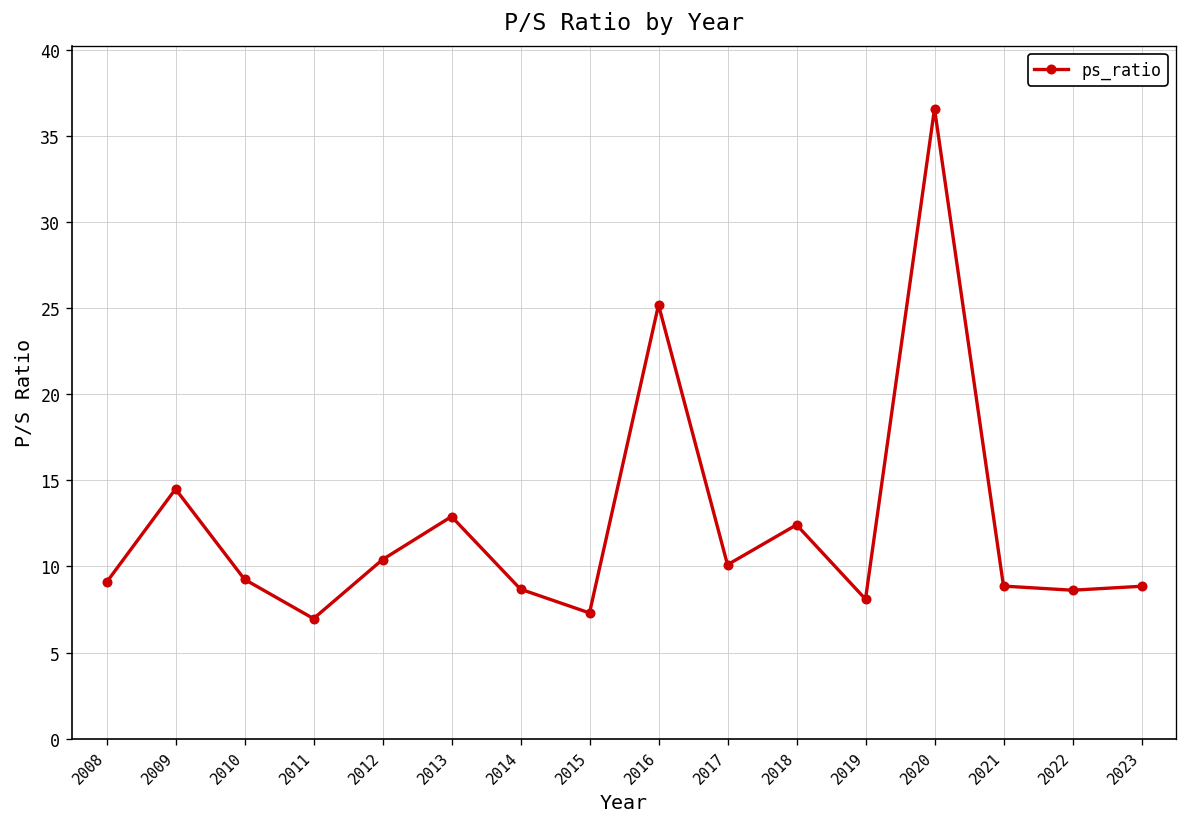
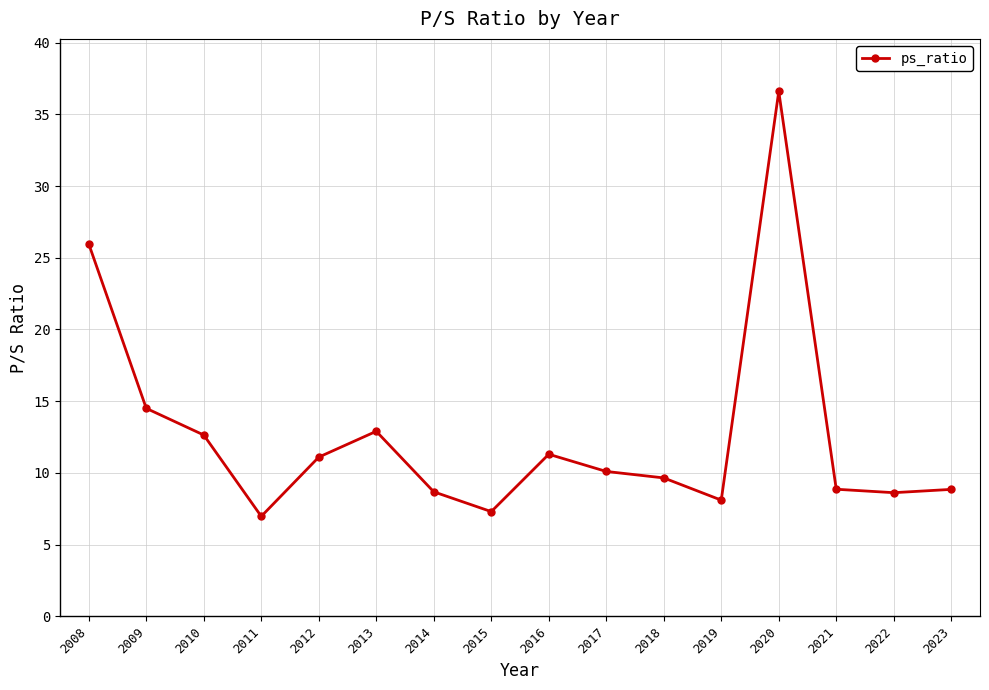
  {
-   "2008": 9.1,
+   "2008": 26.0,
    "2009": 14.5,
-   "2010": 9.3,
+   "2010": 12.6,
    "2011": 7.0,
-   "2012": 10.4,
+   "2012": 11.1,
    "2013": 12.9,
    "2014": 8.7,
    "2015": 7.3,
-   "2016": 25.2,
+   "2016": 11.3,
    "2017": 10.1,
-   "2018": 12.4,
+   "2018": 9.7,
    "2019": 8.1,
    "2020": 36.6,
    "2021": 8.9,
    "2022": 8.6,
    "2023": 8.9
  }
